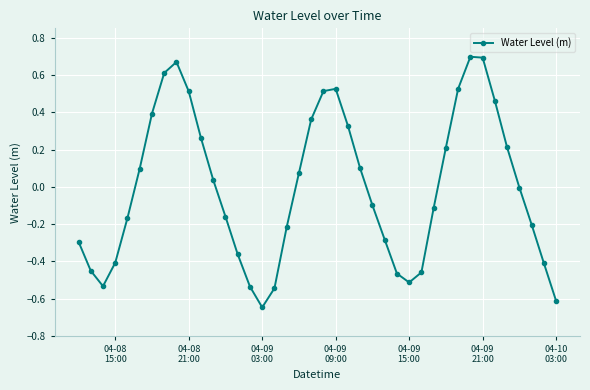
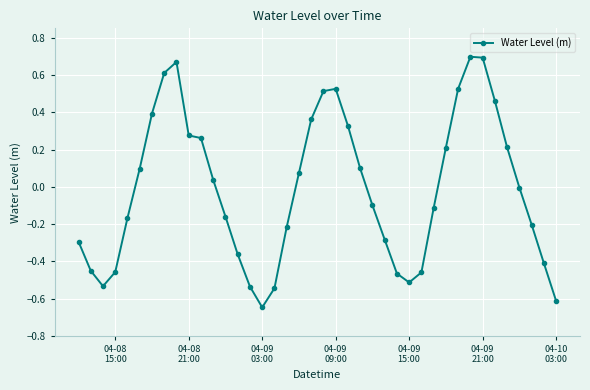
  {
-   "04-08 15:00": -0.41,
-   "04-08 21:00": 0.51,
+   "04-08 15:00": -0.46,
+   "04-08 21:00": 0.28,
    "04-09 03:00": -0.65,
    "04-09 09:00": 0.53,
    "04-09 15:00": -0.51,
    "04-09 21:00": 0.69,
    "04-10 03:00": -0.61
  }
